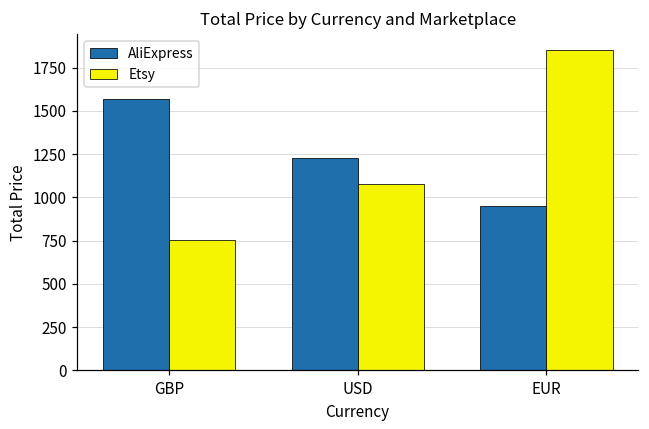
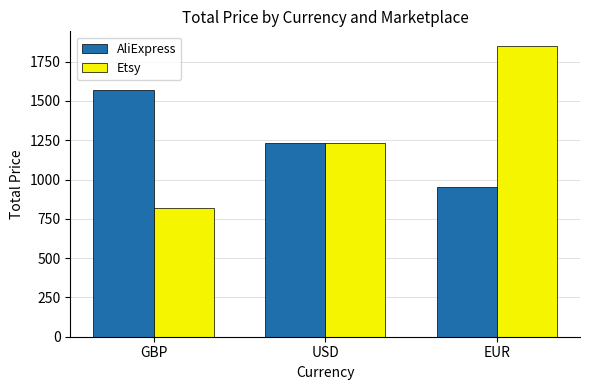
  {
    "AliExpress": {
      "GBP": 1570,
      "USD": 1230,
      "EUR": 950
    },
    "Etsy": {
-     "GBP": 750,
-     "USD": 1080,
+     "GBP": 820,
+     "USD": 1230,
      "EUR": 1850
    }
  }
